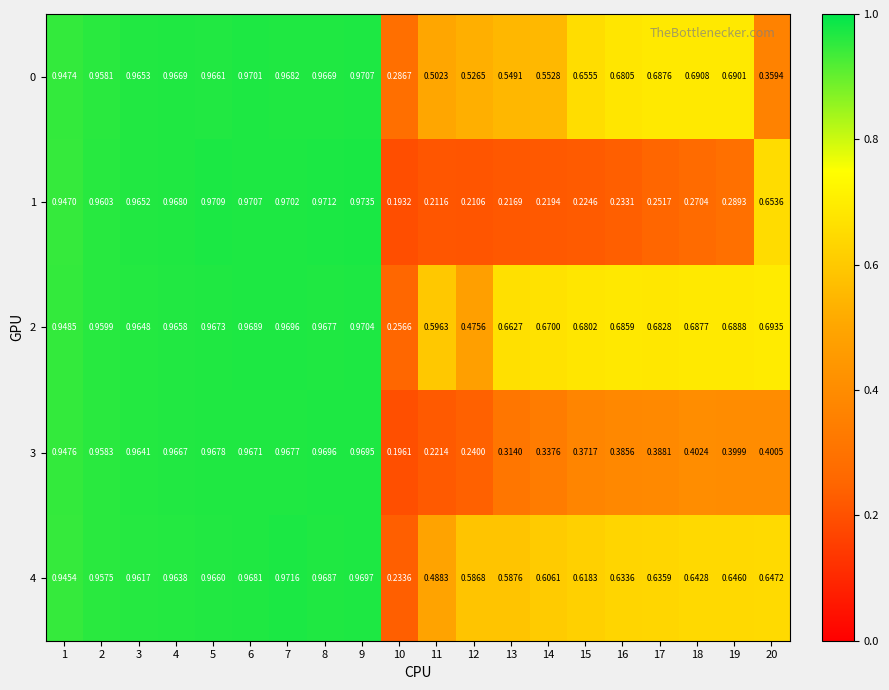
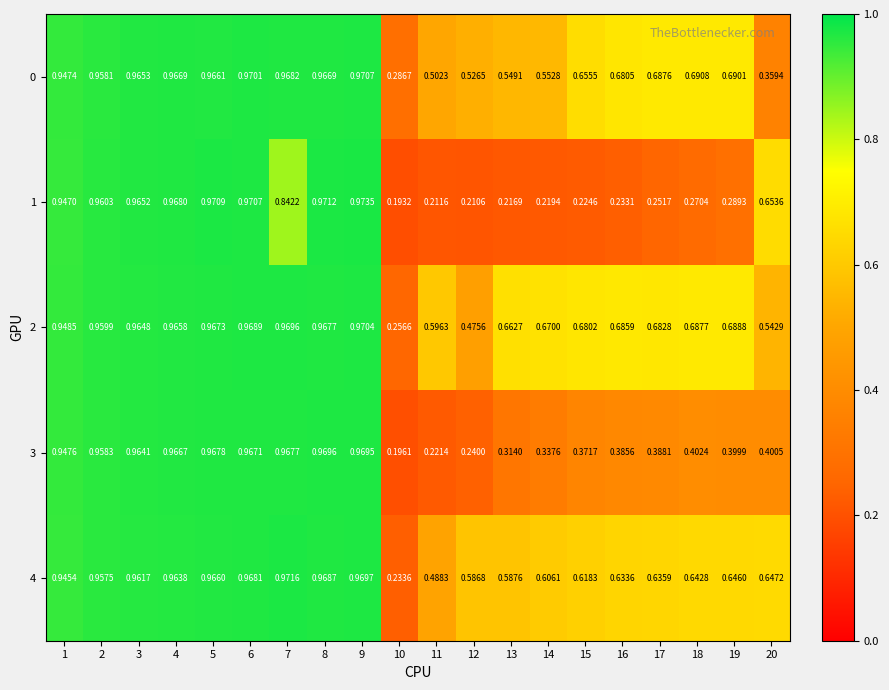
  {
    "0": {
      "1": 0.9474,
      "2": 0.9581,
      "3": 0.9653,
      "4": 0.9669,
      "5": 0.9661,
      "6": 0.9701,
      "7": 0.9682,
      "8": 0.9669,
      "9": 0.9707,
      "10": 0.2867,
      "11": 0.5023,
      "12": 0.5265,
      "13": 0.5491,
      "14": 0.5528,
      "15": 0.6555,
      "16": 0.6805,
      "17": 0.6876,
      "19": 0.6901,
      "20": 0.3594
    },
    "1": {
      "1": 0.9470,
      "2": 0.9603,
      "3": 0.9652,
      "4": 0.9680,
      "5": 0.9709,
      "6": 0.9707,
-     "7": 0.9702,
+     "7": 0.8422,
      "8": 0.9712,
      "9": 0.9735,
      "10": 0.1932,
      "11": 0.2116,
      "12": 0.2106,
      "13": 0.2169,
      "14": 0.2194,
      "15": 0.2246,
      "16": 0.2331,
      "17": 0.2517,
      "18": 0.2704,
      "19": 0.2893,
      "20": 0.6536
    },
    "2": {
      "1": 0.9485,
      "2": 0.9599,
      "3": 0.9648,
      "4": 0.9658,
      "5": 0.9673,
      "6": 0.9689,
      "7": 0.9696,
      "8": 0.9677,
      "9": 0.9704,
      "10": 0.2566,
      "11": 0.5963,
      "12": 0.4756,
      "13": 0.6627,
      "14": 0.6700,
      "15": 0.6802,
      "16": 0.6859,
      "17": 0.6828,
      "18": 0.6877,
      "19": 0.6888,
-     "20": 0.6935
+     "20": 0.5429
    },
    "3": {
      "1": 0.9476,
      "2": 0.9583,
      "3": 0.9641,
      "4": 0.9667,
      "5": 0.9678,
      "6": 0.9671,
      "7": 0.9677,
      "8": 0.9696,
      "9": 0.9695,
      "10": 0.1961,
      "11": 0.2214,
      "12": 0.2400,
      "13": 0.3140,
      "14": 0.3376,
      "15": 0.3717,
      "16": 0.3856,
      "17": 0.3881,
      "18": 0.4024,
      "19": 0.3999,
      "20": 0.4005
    },
    "4": {
      "1": 0.9454,
      "2": 0.9575,
      "3": 0.9617,
      "4": 0.9638,
      "5": 0.9660,
      "6": 0.9681,
      "7": 0.9716,
      "8": 0.9687,
      "9": 0.9697,
      "10": 0.2336,
      "11": 0.4883,
      "12": 0.5868,
      "13": 0.5876,
      "14": 0.6061,
      "15": 0.6183,
      "16": 0.6336,
      "17": 0.6359,
      "18": 0.6428,
      "19": 0.6460,
      "20": 0.6472
    }
  }
